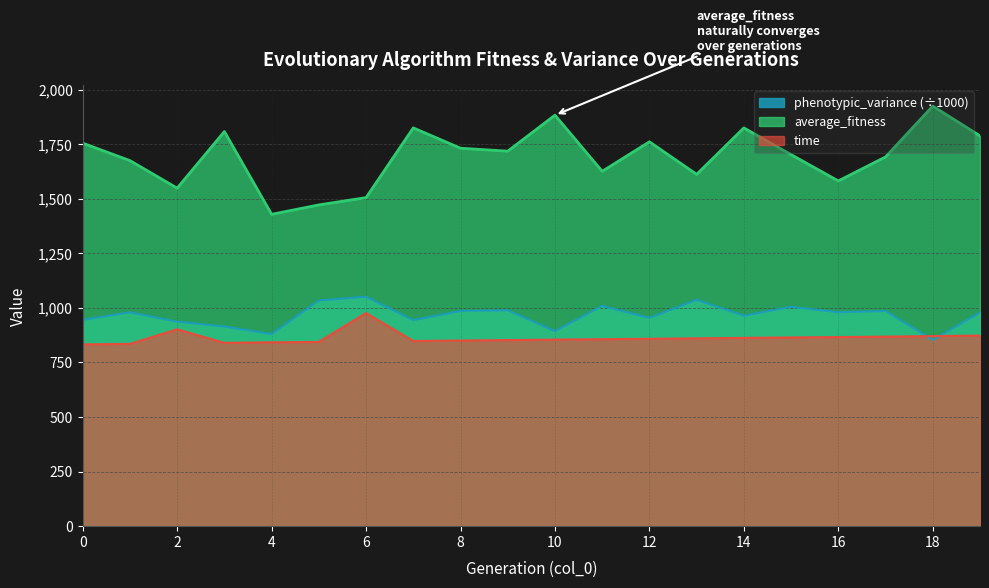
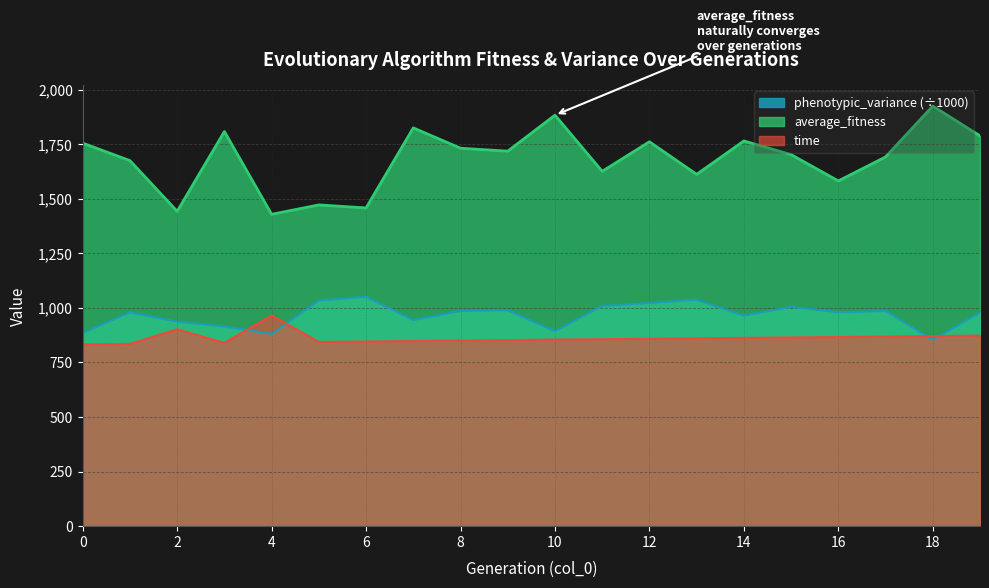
  {
    "phenotypic_variance (÷1000)": {
-     "0": "940",
+     "0": "880",
      "2": "940",
      "4": "880",
      "6": "1,050",
      "8": "990",
      "10": "890",
-     "12": "950",
+     "12": "1,020",
      "14": "960",
      "16": "980",
      "18": "850"
    },
    "average_fitness": {
      "0": "1,750",
-     "2": "1,550",
+     "2": "1,440",
      "4": "1,430",
-     "6": "1,510",
+     "6": "1,460",
      "8": "1,730",
      "10": "1,880",
      "12": "1,760",
-     "14": "1,820",
+     "14": "1,760",
      "16": "1,580"
    },
    "time": {
      "0": "830",
      "2": "900",
-     "4": "840",
-     "6": "980",
+     "4": "970",
+     "6": "850",
      "8": "850",
      "10": "850",
      "12": "860",
      "14": "860",
      "16": "870",
      "18": "870"
    }
  }
